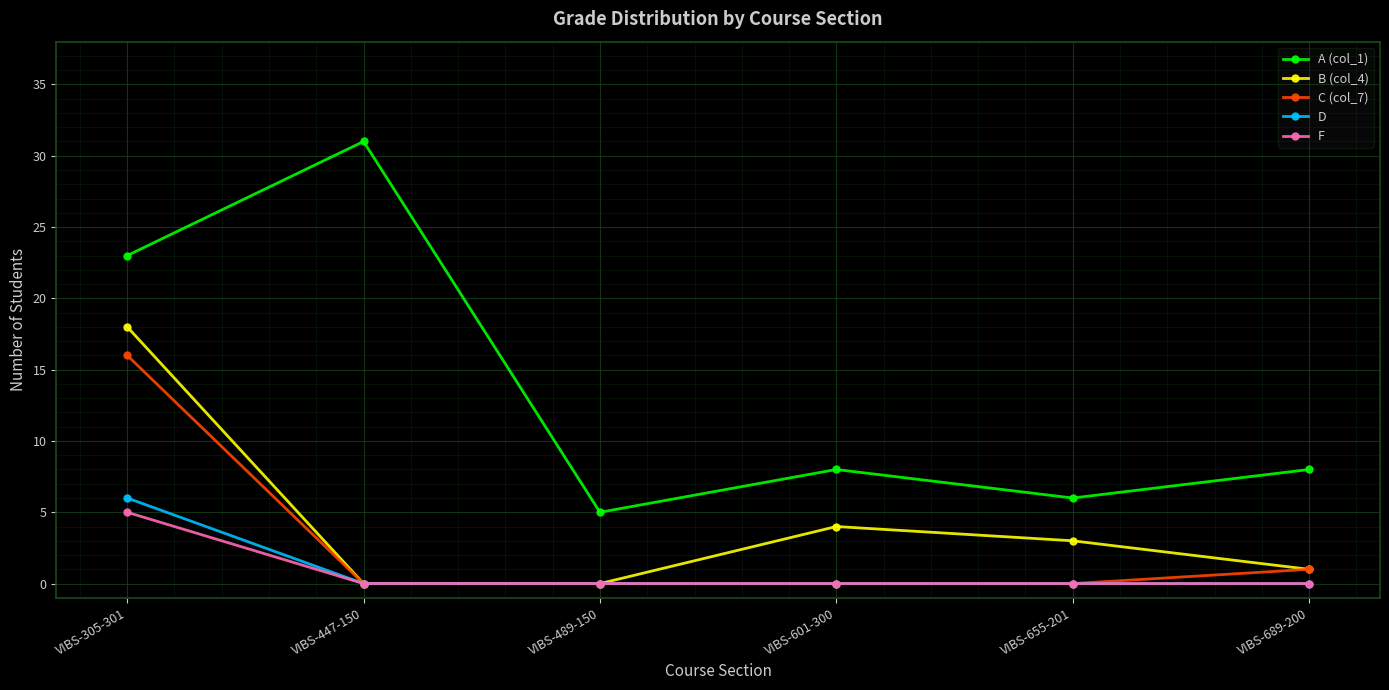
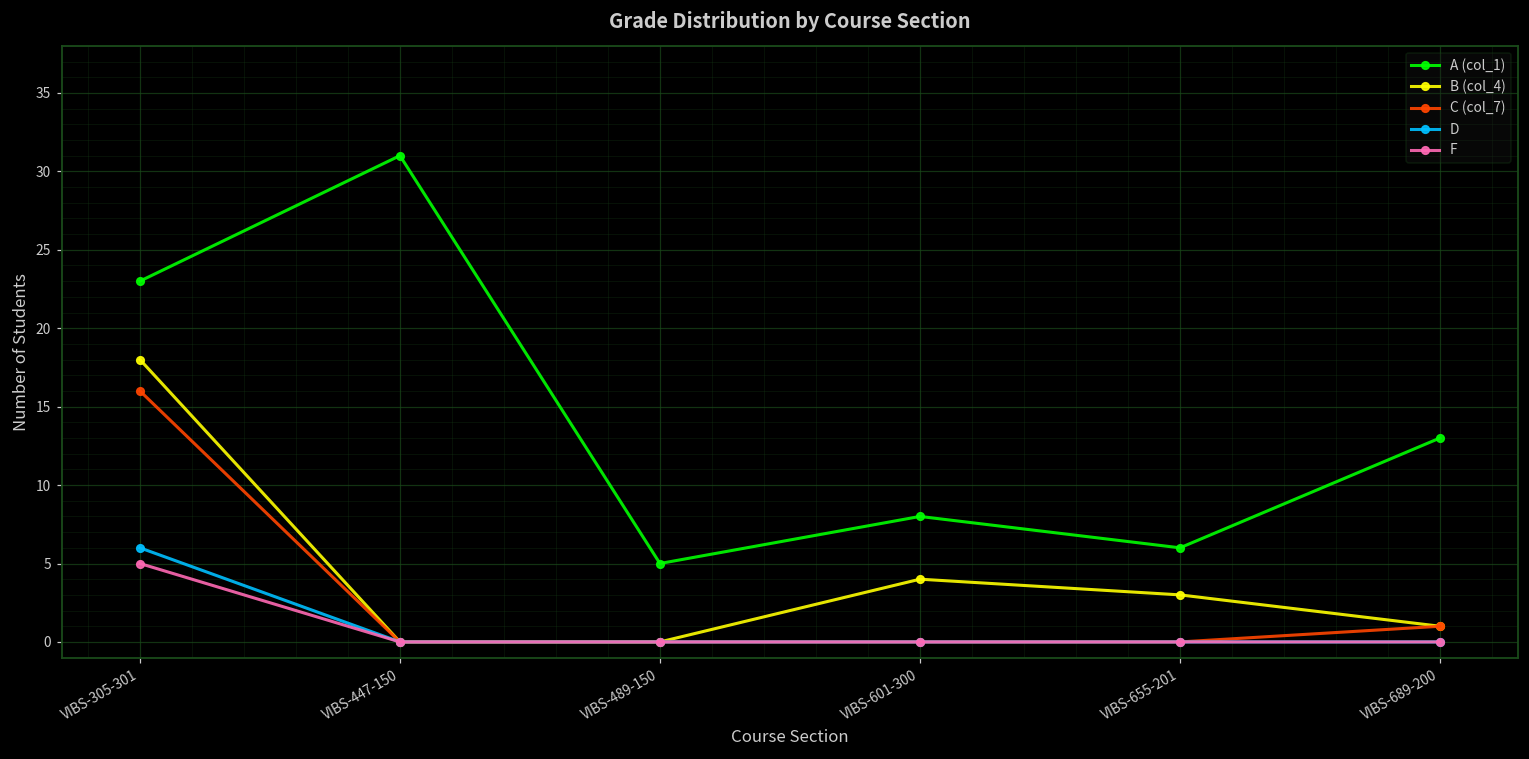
  {
    "A (col_1)": {
      "VIBS-305-301": 23,
      "VIBS-447-150": 31,
      "VIBS-489-150": 5,
      "VIBS-601-300": 8,
      "VIBS-655-201": 6,
-     "VIBS-689-200": 8
+     "VIBS-689-200": 13
    },
    "B (col_4)": {
      "VIBS-305-301": 18,
      "VIBS-601-300": 4,
      "VIBS-655-201": 3
    },
    "C (col_7)": {
      "VIBS-305-301": 16
    },
    "D": {
      "VIBS-305-301": 6
    },
    "F": {
      "VIBS-305-301": 5
    }
  }
